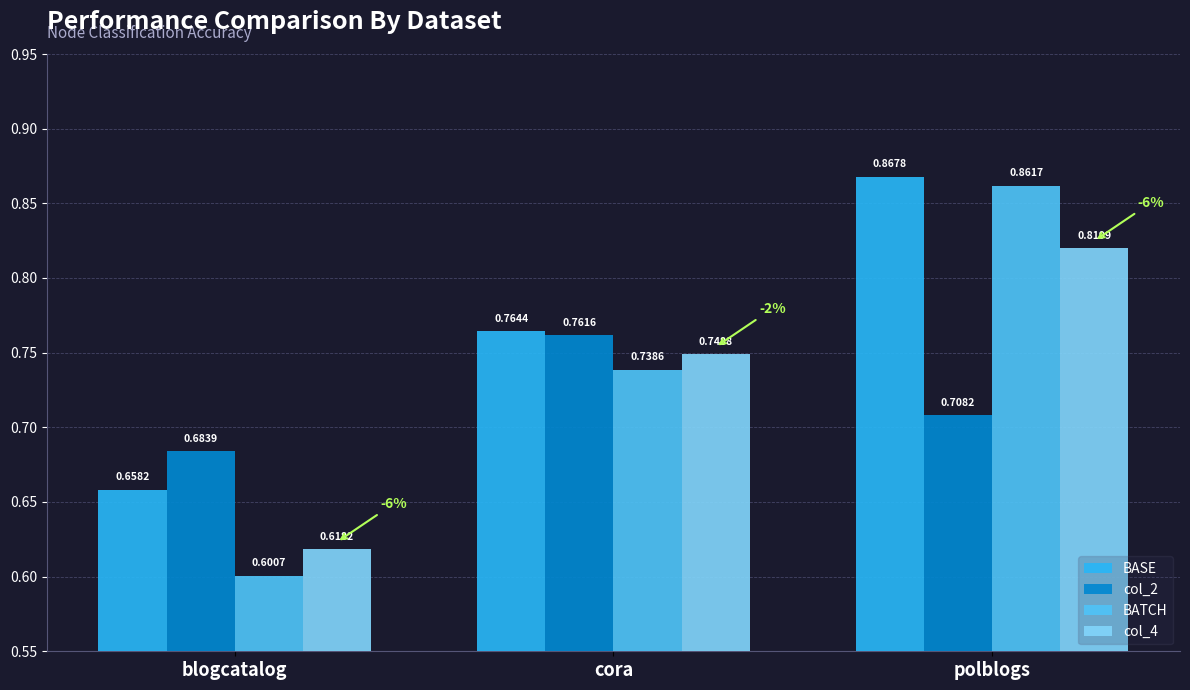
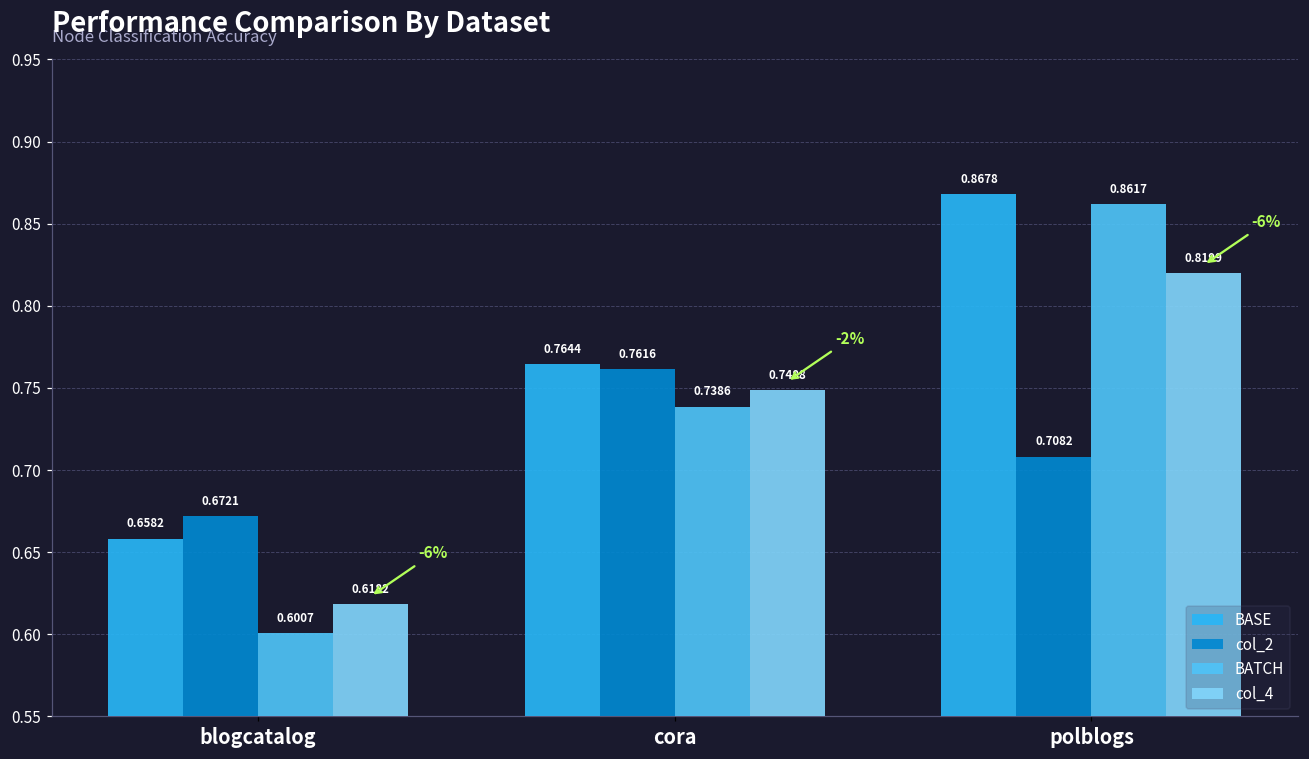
  {
    "col_2": {
-     "blogcatalog": 0.6839,
+     "blogcatalog": 0.6721,
      "cora": 0.7616,
      "polblogs": 0.7082
    }
  }
